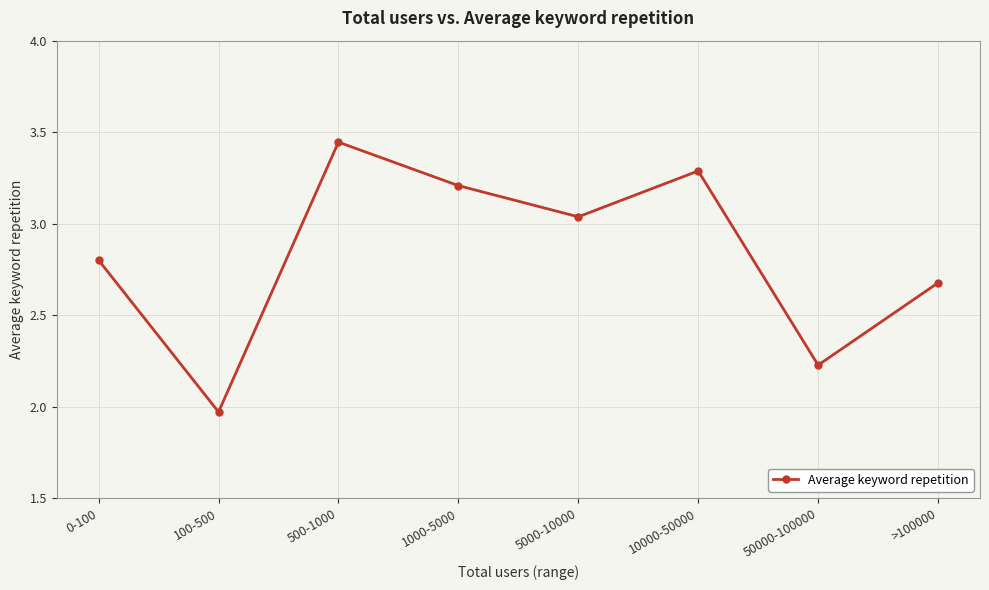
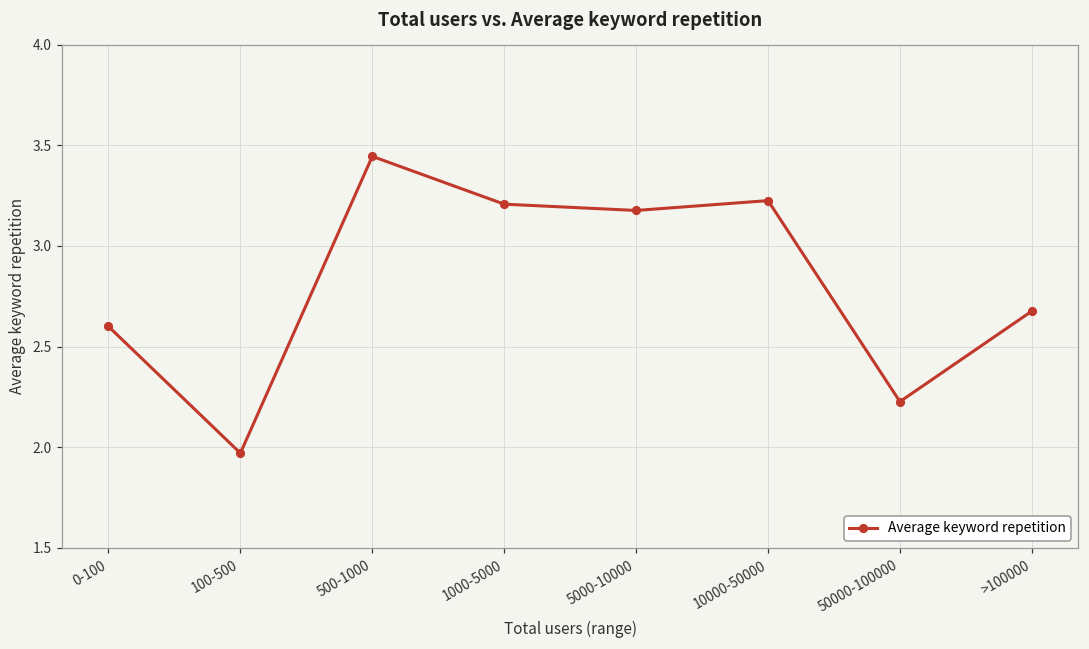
  {
-   "0-100": 2.8,
+   "0-100": 2.6,
    "100-500": 1.97,
    "500-1000": 3.45,
    "1000-5000": 3.21,
-   "5000-10000": 3.04,
-   "10000-50000": 3.29,
+   "5000-10000": 3.18,
+   "10000-50000": 3.23,
    "50000-100000": 2.23,
    ">100000": 2.68
  }
